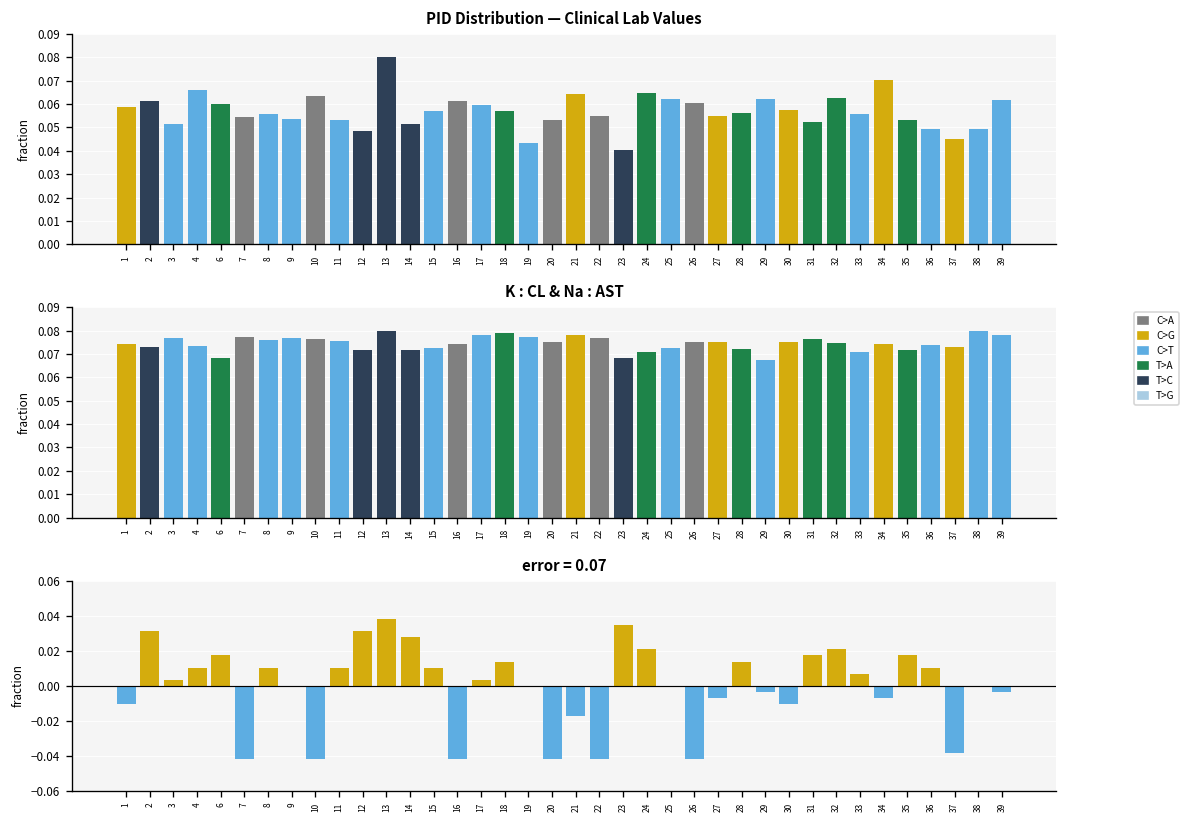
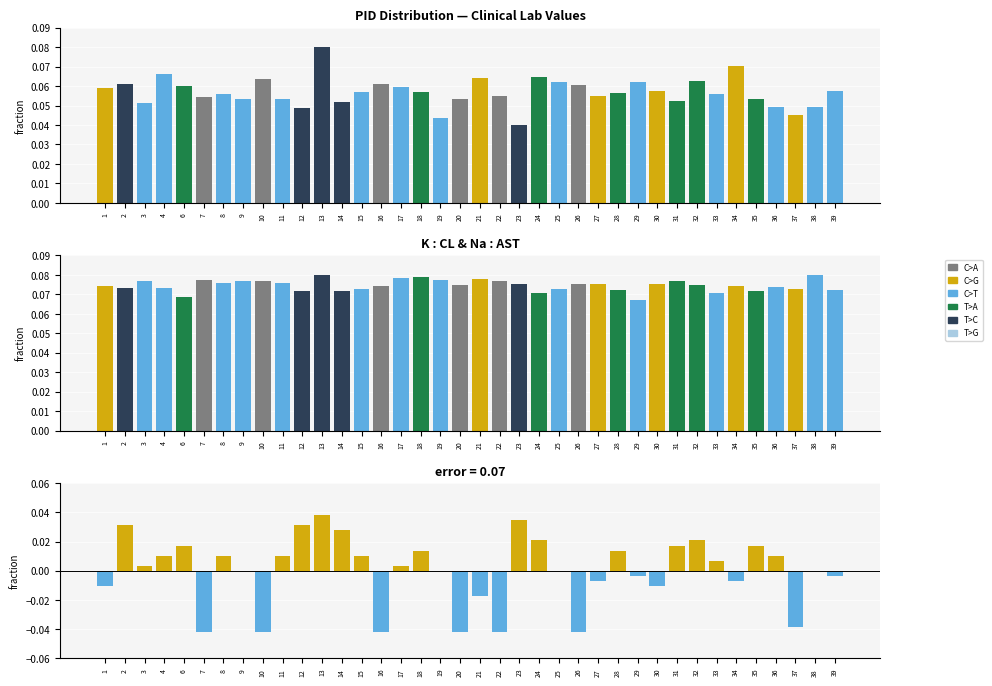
  {
    "PID Distribution — Clinical Lab Values": {
      "1": 0.059,
      "2": 0.061,
      "3": 0.051,
      "4": 0.066,
      "6": 0.060,
      "7": 0.054,
      "8": 0.056,
      "9": 0.053,
      "10": 0.063,
      "11": 0.053,
      "12": 0.049,
      "13": 0.080,
      "14": 0.052,
      "15": 0.057,
      "16": 0.061,
      "17": 0.060,
      "18": 0.057,
      "19": 0.044,
      "20": 0.053,
      "21": 0.064,
      "22": 0.055,
      "23": 0.040,
      "24": 0.065,
      "25": 0.062,
      "26": 0.061,
      "27": 0.055,
      "28": 0.056,
      "29": 0.062,
      "30": 0.057,
      "31": 0.052,
      "32": 0.062,
      "33": 0.056,
      "34": 0.070,
      "35": 0.053,
      "36": 0.049,
      "37": 0.045,
      "38": 0.049,
-     "39": 0.062
+     "39": 0.057
    },
    "K : CL & Na : AST": {
      "1": 0.075,
      "2": 0.073,
      "3": 0.077,
      "4": 0.073,
      "6": 0.068,
      "7": 0.078,
      "8": 0.076,
      "9": 0.077,
      "10": 0.077,
      "11": 0.076,
      "12": 0.072,
      "13": 0.080,
      "14": 0.072,
      "15": 0.073,
      "16": 0.074,
      "17": 0.078,
      "18": 0.079,
      "19": 0.077,
      "20": 0.075,
      "21": 0.078,
      "22": 0.077,
-     "23": 0.068,
+     "23": 0.075,
      "24": 0.071,
      "25": 0.073,
      "26": 0.075,
      "27": 0.075,
      "28": 0.072,
      "29": 0.067,
      "30": 0.075,
      "31": 0.077,
      "32": 0.075,
      "33": 0.071,
      "34": 0.074,
      "35": 0.072,
      "36": 0.074,
      "37": 0.073,
      "38": 0.080,
-     "39": 0.078
+     "39": 0.072
    },
    "error = 0.07": {
      "1": -0.011,
      "2": 0.031,
      "3": 0.003,
      "4": 0.010,
      "6": 0.017,
      "7": -0.042,
      "8": 0.010,
      "10": -0.042,
      "11": 0.010,
      "12": 0.031,
      "13": 0.038,
      "14": 0.028,
      "15": 0.010,
      "16": -0.042,
      "17": 0.003,
      "18": 0.014,
      "20": -0.042,
      "21": -0.017,
      "22": -0.042,
      "23": 0.035,
      "24": 0.021,
      "26": -0.042,
      "27": -0.007,
      "28": 0.014,
      "29": -0.004,
      "30": -0.011,
      "31": 0.017,
      "32": 0.021,
      "33": 0.007,
      "34": -0.007,
      "35": 0.017,
      "36": 0.010,
      "37": -0.038,
      "39": -0.004
    }
  }
